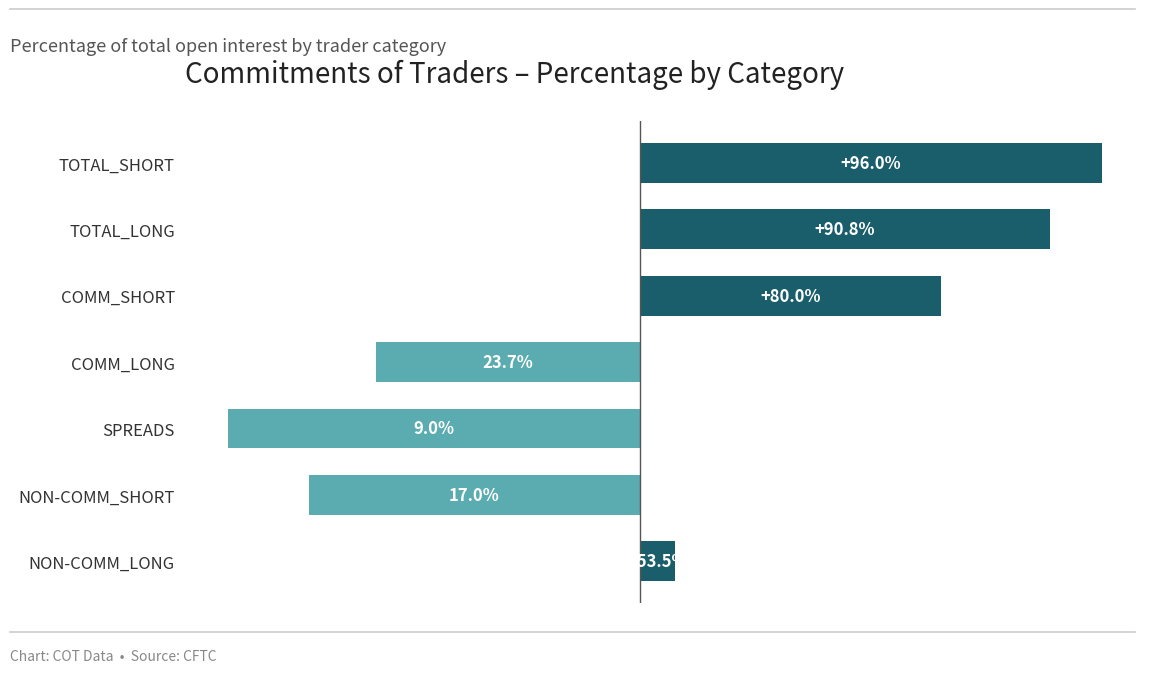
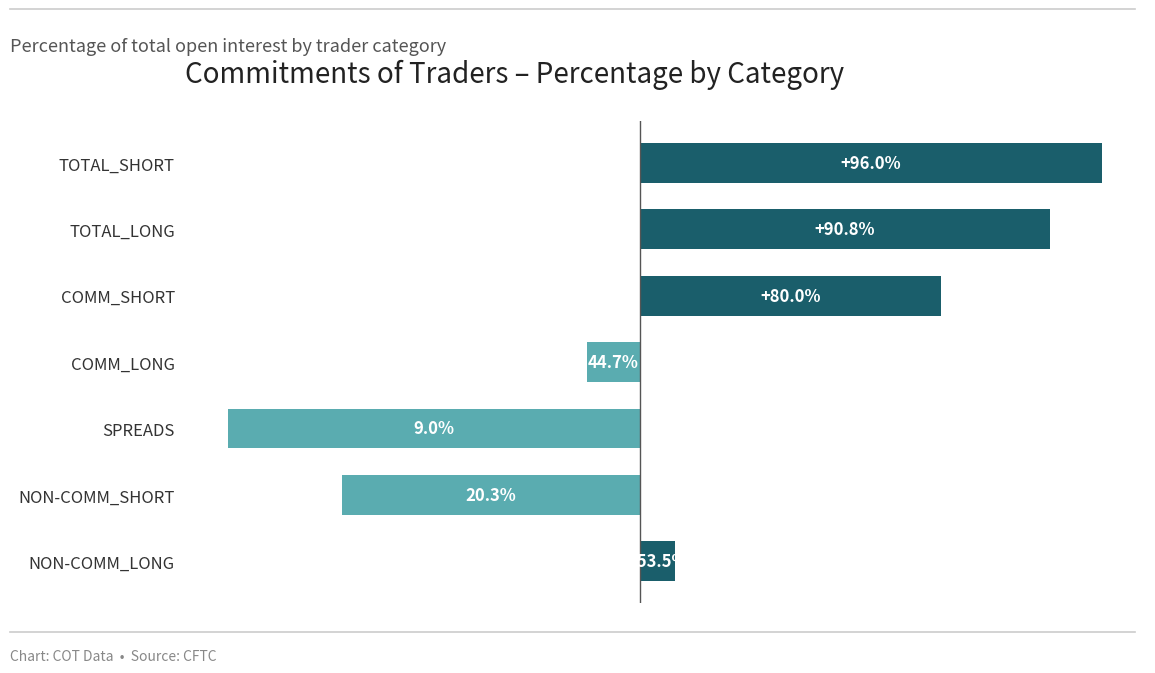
  {
-   "COMM_LONG": "23.7%",
-   "NON-COMM_SHORT": "17.0%"
+   "COMM_LONG": "44.7%",
+   "NON-COMM_SHORT": "20.3%"
  }
